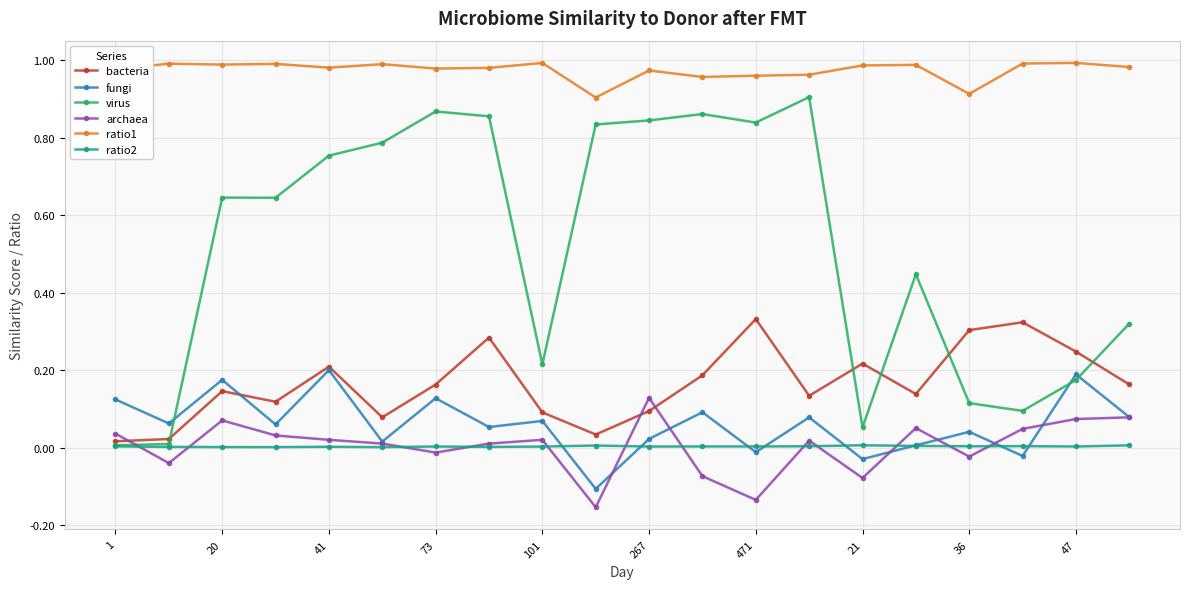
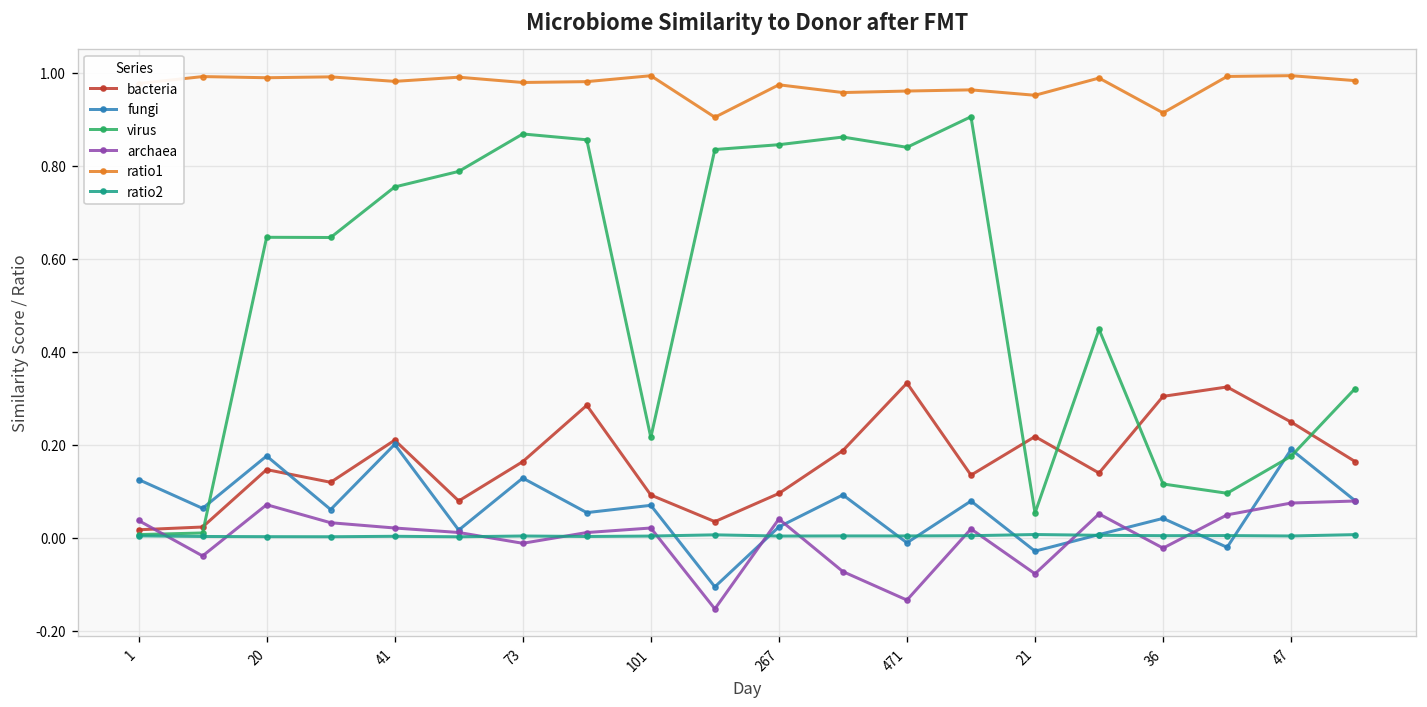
  {
    "bacteria": {
      "20": 0.15,
      "41": 0.21,
      "73": 0.16,
      "101": 0.09,
      "267": 0.10,
      "471": 0.33,
      "21": 0.22,
      "36": 0.30,
      "47": 0.25
    },
    "fungi": {
      "20": 0.18,
      "41": 0.20,
      "73": 0.13,
      "101": 0.07,
      "267": 0.02,
      "471": -0.01,
      "21": -0.03,
      "36": 0.04,
      "47": 0.19
    },
    "archaea": {
      "20": 0.07,
      "41": 0.02,
      "73": -0.01,
      "101": 0.02,
-     "267": 0.13,
+     "267": 0.04,
      "471": -0.13,
      "21": -0.08,
      "36": -0.02,
      "47": 0.07
    },
    "ratio1": {
      "20": 0.99,
      "41": 0.98,
      "73": 0.98,
      "101": 0.99,
      "267": 0.97,
      "471": 0.96,
-     "21": 0.99,
+     "21": 0.95,
      "36": 0.91,
      "47": 0.99
    }
  }
